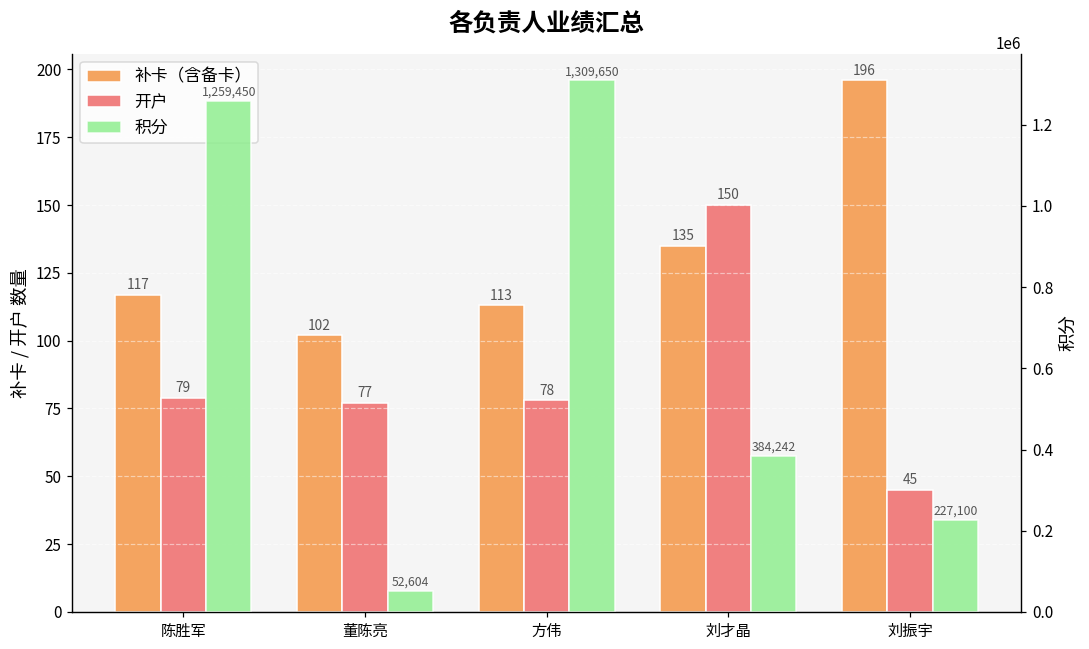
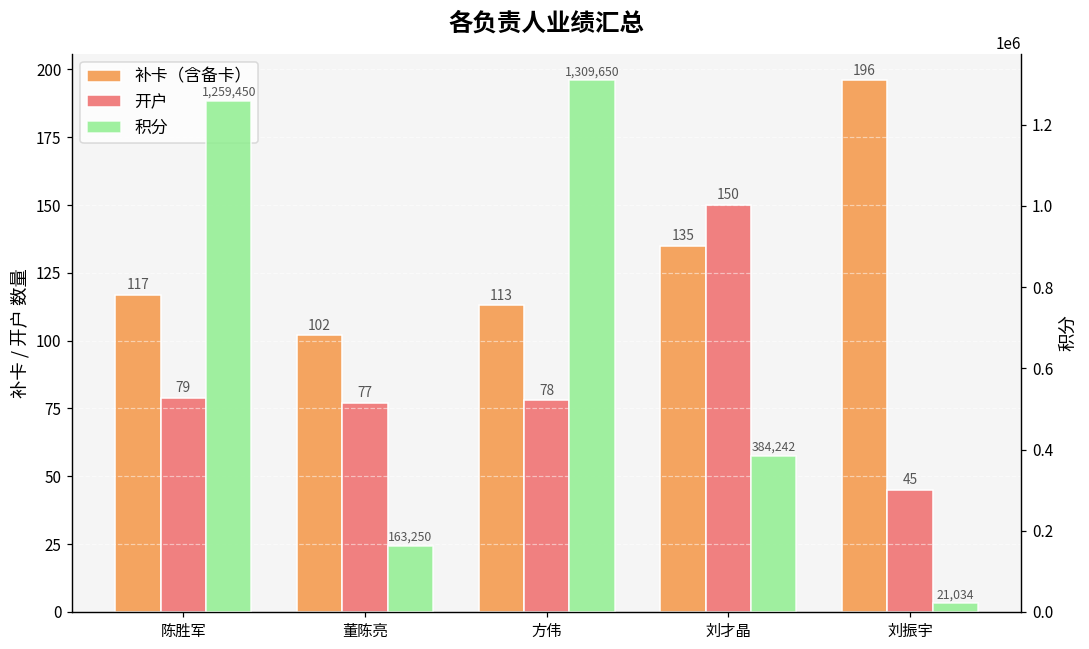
  {
    "积分": {
-     "董陈亮": "52,604",
+     "董陈亮": "163,250",
      "方伟": "1,309,650",
      "刘才晶": "384,242",
-     "刘振宇": "227,100"
+     "刘振宇": "21,034"
    }
  }
